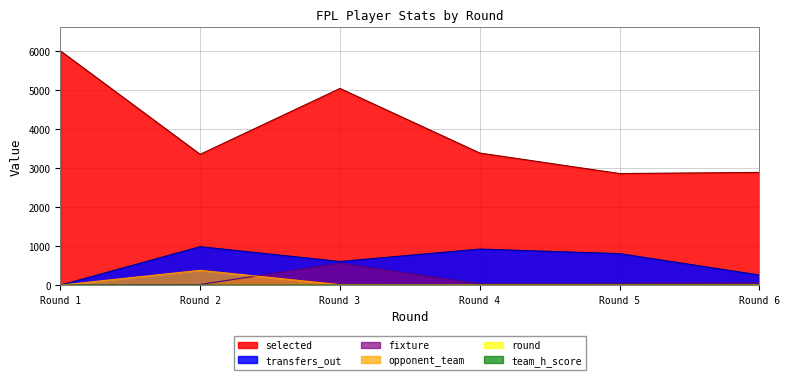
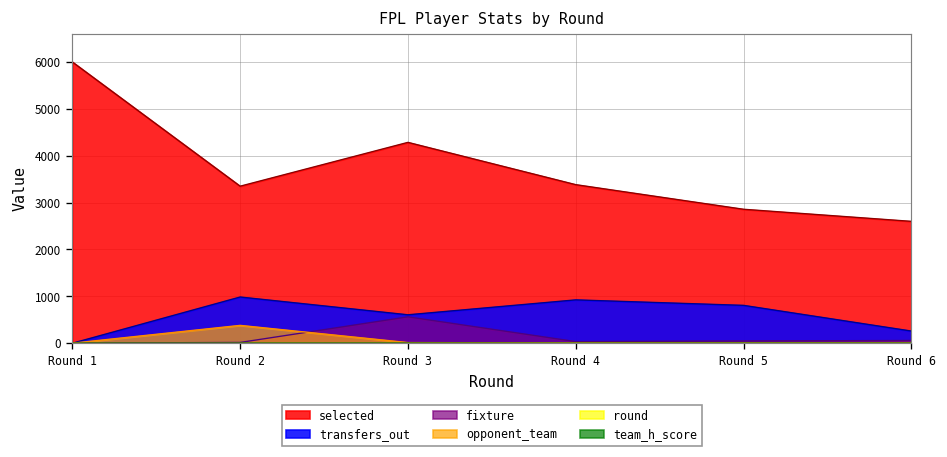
  {
    "selected": {
      "Round 1": 6000,
      "Round 2": 3400,
-     "Round 3": 5000,
+     "Round 3": 4300,
      "Round 4": 3400,
      "Round 5": 2900,
-     "Round 6": 2900
+     "Round 6": 2600
    },
    "transfers_out": {
      "Round 2": 1000,
      "Round 4": 900,
      "Round 5": 800,
      "Round 6": 300
    },
    "opponent_team": {
      "Round 2": 400
    }
  }
